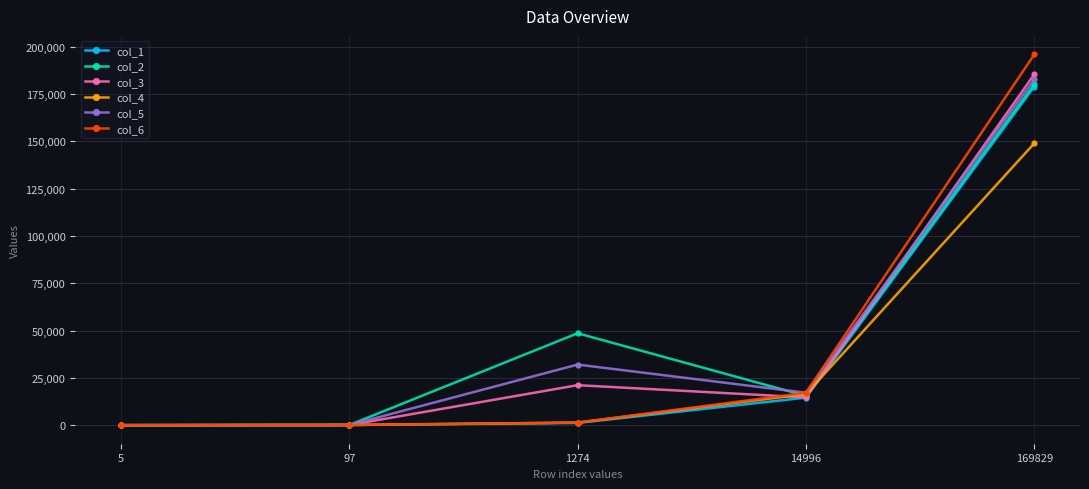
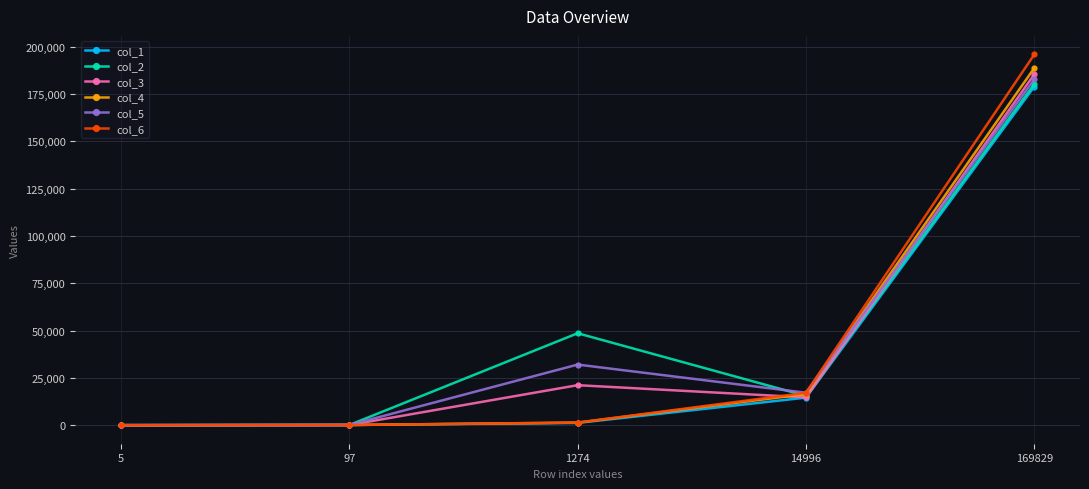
  {
    "col_1": {
      "169829": "179,000"
    },
    "col_2": {
      "1274": "49,000",
      "169829": "180,000"
    },
    "col_3": {
      "1274": "21,000",
      "169829": "185,000"
    },
    "col_4": {
-     "169829": "149,000"
+     "169829": "189,000"
    },
    "col_5": {
      "1274": "32,000",
      "169829": "183,000"
    },
    "col_6": {
      "169829": "196,000"
    }
  }
